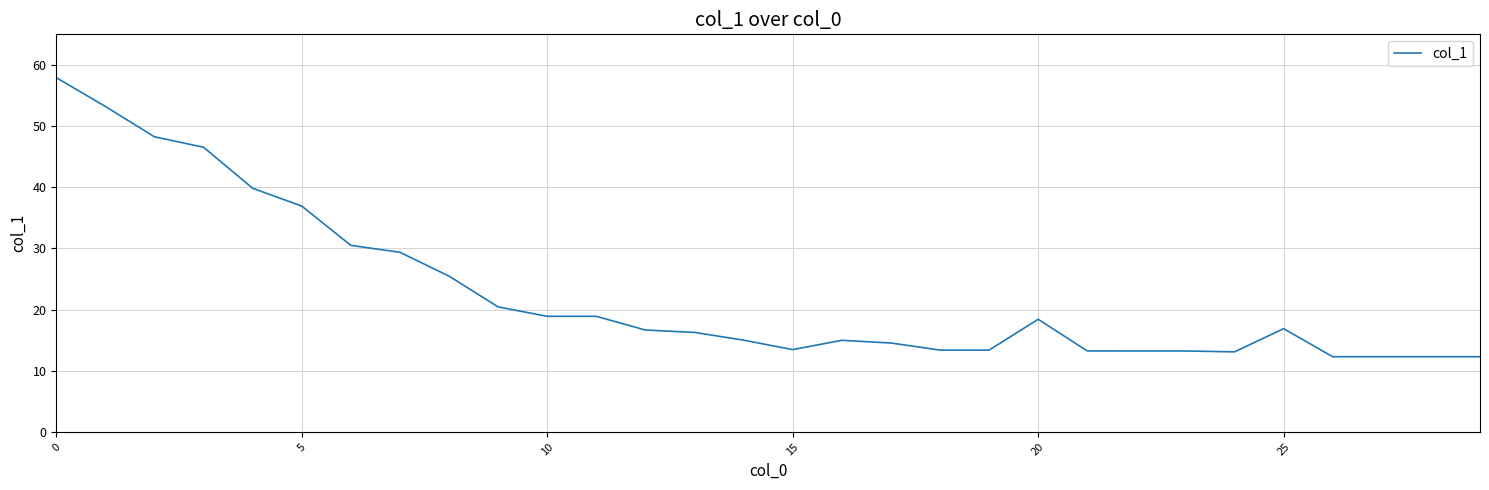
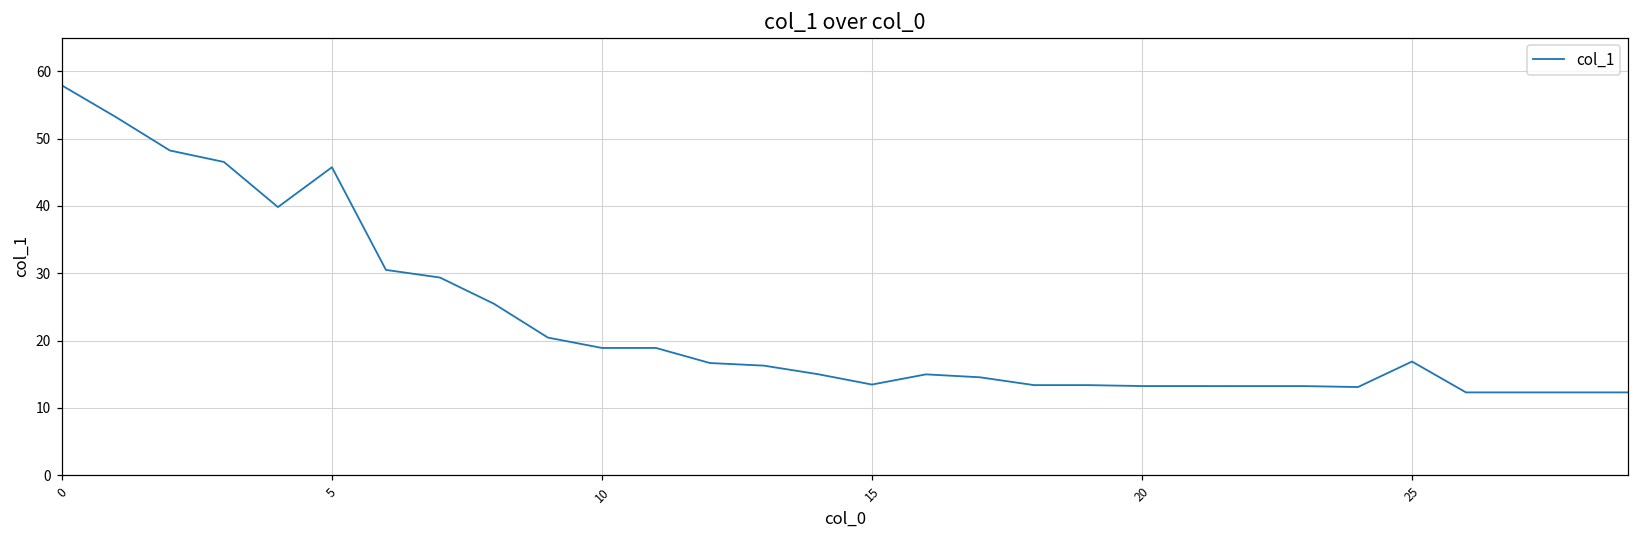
  {
    "0": 58,
-   "5": 37,
+   "5": 46,
    "10": 19,
    "15": 13,
-   "20": 18,
+   "20": 13,
    "25": 17
  }
